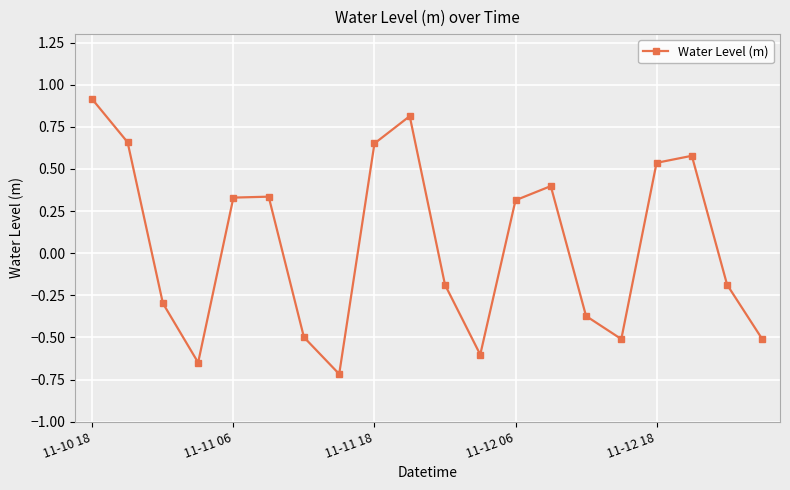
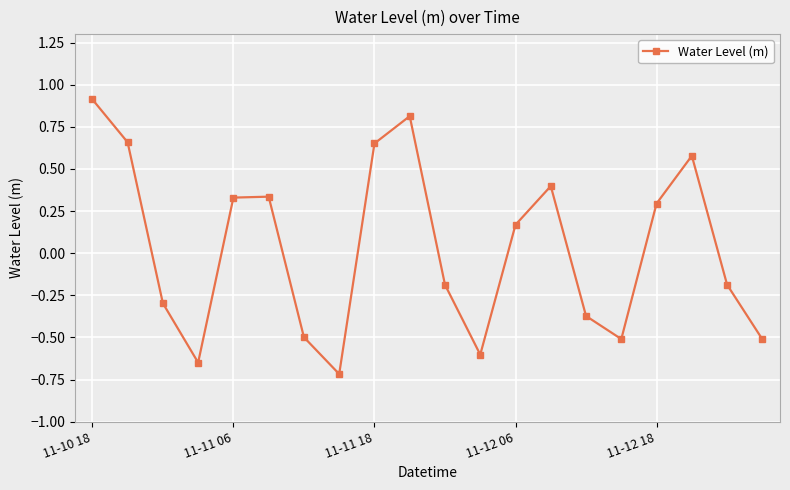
  {
    "11-10 18": 0.91,
    "11-11 06": 0.33,
    "11-11 18": 0.65,
-   "11-12 06": 0.31,
-   "11-12 18": 0.54
+   "11-12 06": 0.17,
+   "11-12 18": 0.29
  }
